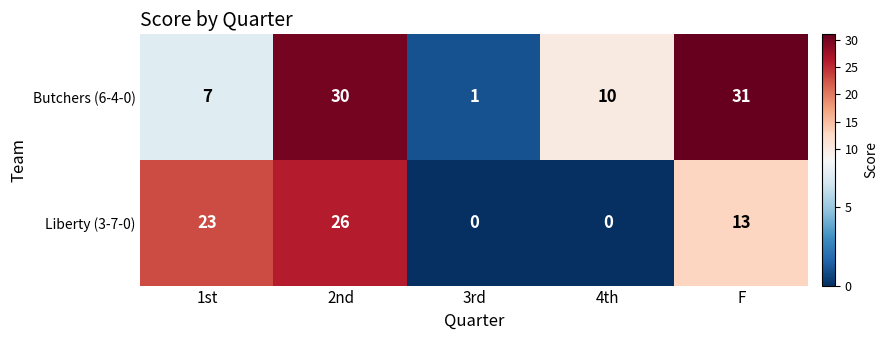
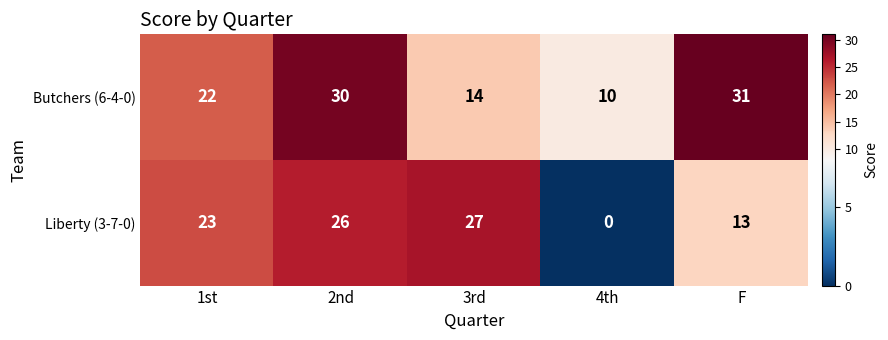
  {
    "Butchers (6-4-0)": {
-     "1st": 7,
+     "1st": 22,
      "2nd": 30,
-     "3rd": 1,
+     "3rd": 14,
      "4th": 10,
      "F": 31
    },
    "Liberty (3-7-0)": {
      "1st": 23,
      "2nd": 26,
-     "3rd": 0,
+     "3rd": 27,
      "4th": 0,
      "F": 13
    }
  }
